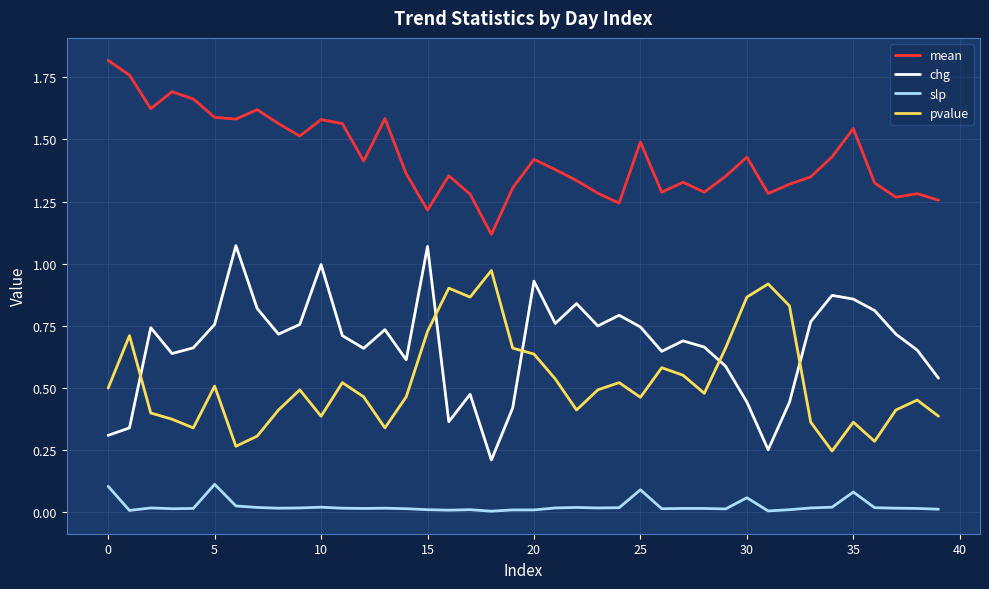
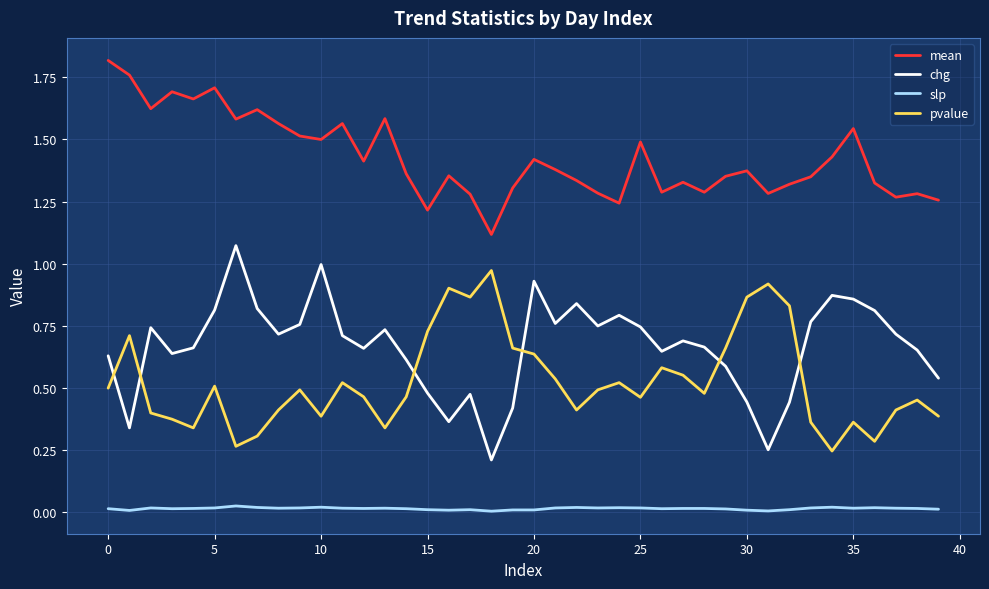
  {
    "mean": {
      "0": 1.82,
-     "5": 1.59,
-     "10": 1.58,
+     "5": 1.71,
+     "10": 1.50,
      "15": 1.22,
      "20": 1.42,
      "25": 1.49,
-     "30": 1.43,
+     "30": 1.37,
      "35": 1.54
    },
    "chg": {
-     "0": 0.31,
-     "5": 0.76,
+     "0": 0.63,
+     "5": 0.81,
      "10": 1.00,
-     "15": 1.07,
+     "15": 0.48,
      "20": 0.93,
      "25": 0.75,
      "30": 0.44,
      "35": 0.86
    },
    "slp": {
-     "0": 0.11,
-     "5": 0.11,
+     "0": 0.02,
+     "5": 0.02,
      "10": 0.02,
      "15": 0.01,
      "20": 0.01,
-     "25": 0.09,
-     "30": 0.06,
-     "35": 0.08
+     "25": 0.02,
+     "30": 0.01,
+     "35": 0.02
    },
    "pvalue": {
      "0": 0.50,
      "5": 0.51,
      "10": 0.39,
      "15": 0.73,
      "20": 0.64,
      "25": 0.46,
      "30": 0.87,
      "35": 0.36
    }
  }
